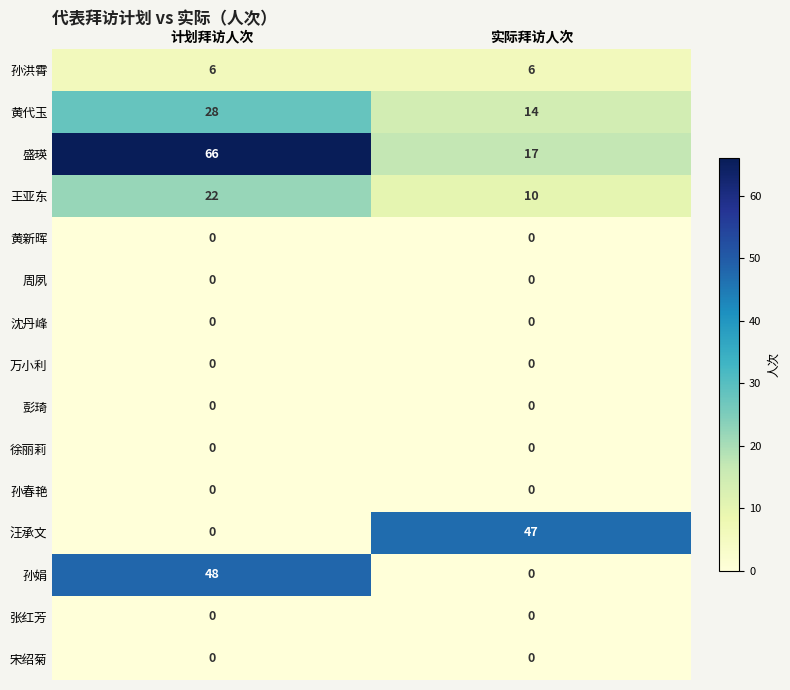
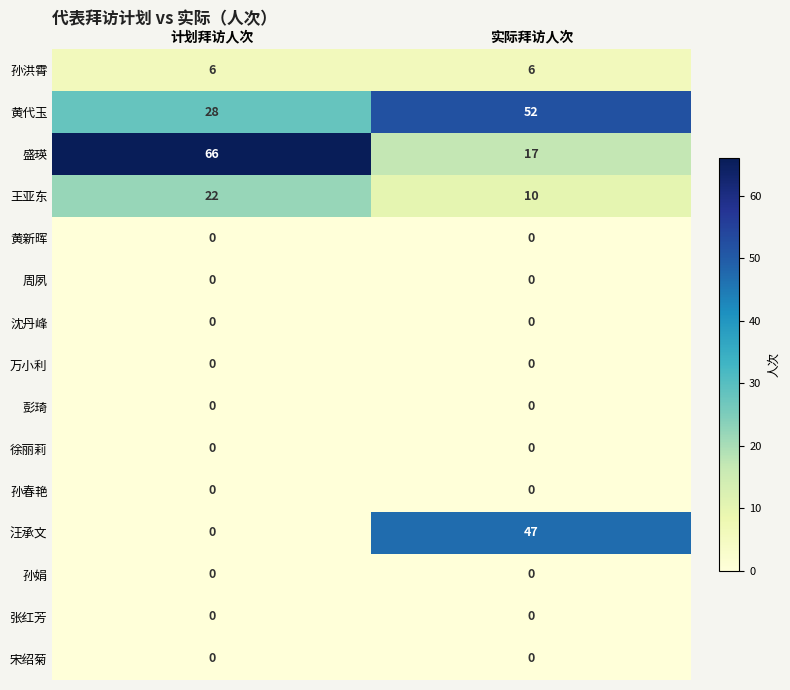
  {
    "孙洪霄": {
      "计划拜访人次": 6,
      "实际拜访人次": 6
    },
    "黄代玉": {
      "计划拜访人次": 28,
-     "实际拜访人次": 14
+     "实际拜访人次": 52
    },
    "盛瑛": {
      "计划拜访人次": 66,
      "实际拜访人次": 17
    },
    "王亚东": {
      "计划拜访人次": 22,
      "实际拜访人次": 10
    },
    "黄新晖": {
      "计划拜访人次": 0,
      "实际拜访人次": 0
    },
    "周夙": {
      "计划拜访人次": 0,
      "实际拜访人次": 0
    },
    "沈丹峰": {
      "计划拜访人次": 0,
      "实际拜访人次": 0
    },
    "万小利": {
      "计划拜访人次": 0,
      "实际拜访人次": 0
    },
    "彭琦": {
      "计划拜访人次": 0,
      "实际拜访人次": 0
    },
    "徐丽莉": {
      "计划拜访人次": 0,
      "实际拜访人次": 0
    },
    "孙春艳": {
      "计划拜访人次": 0,
      "实际拜访人次": 0
    },
    "汪承文": {
      "计划拜访人次": 0,
      "实际拜访人次": 47
    },
    "孙娟": {
-     "计划拜访人次": 48,
+     "计划拜访人次": 0,
      "实际拜访人次": 0
    },
    "张红芳": {
      "计划拜访人次": 0,
      "实际拜访人次": 0
    },
    "宋绍菊": {
      "计划拜访人次": 0,
      "实际拜访人次": 0
    }
  }
